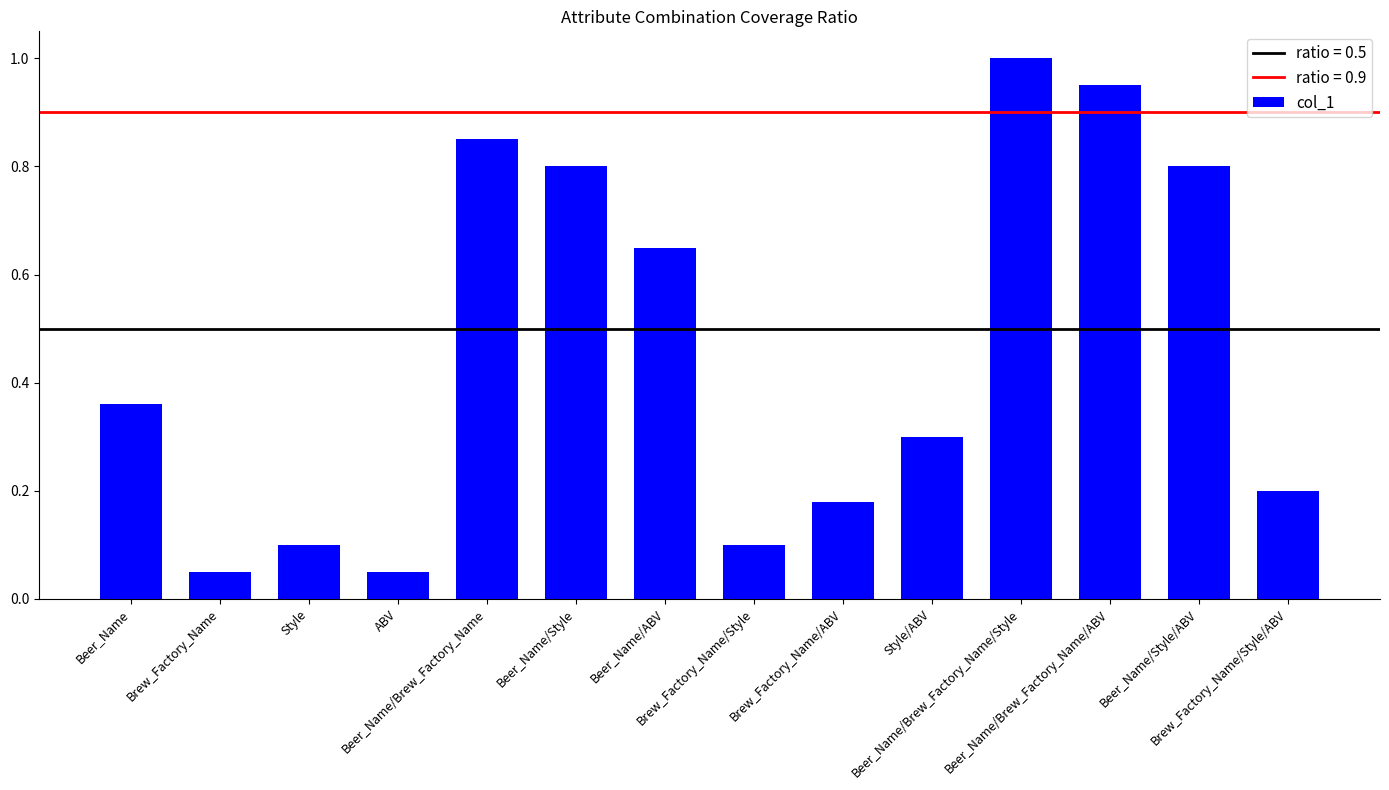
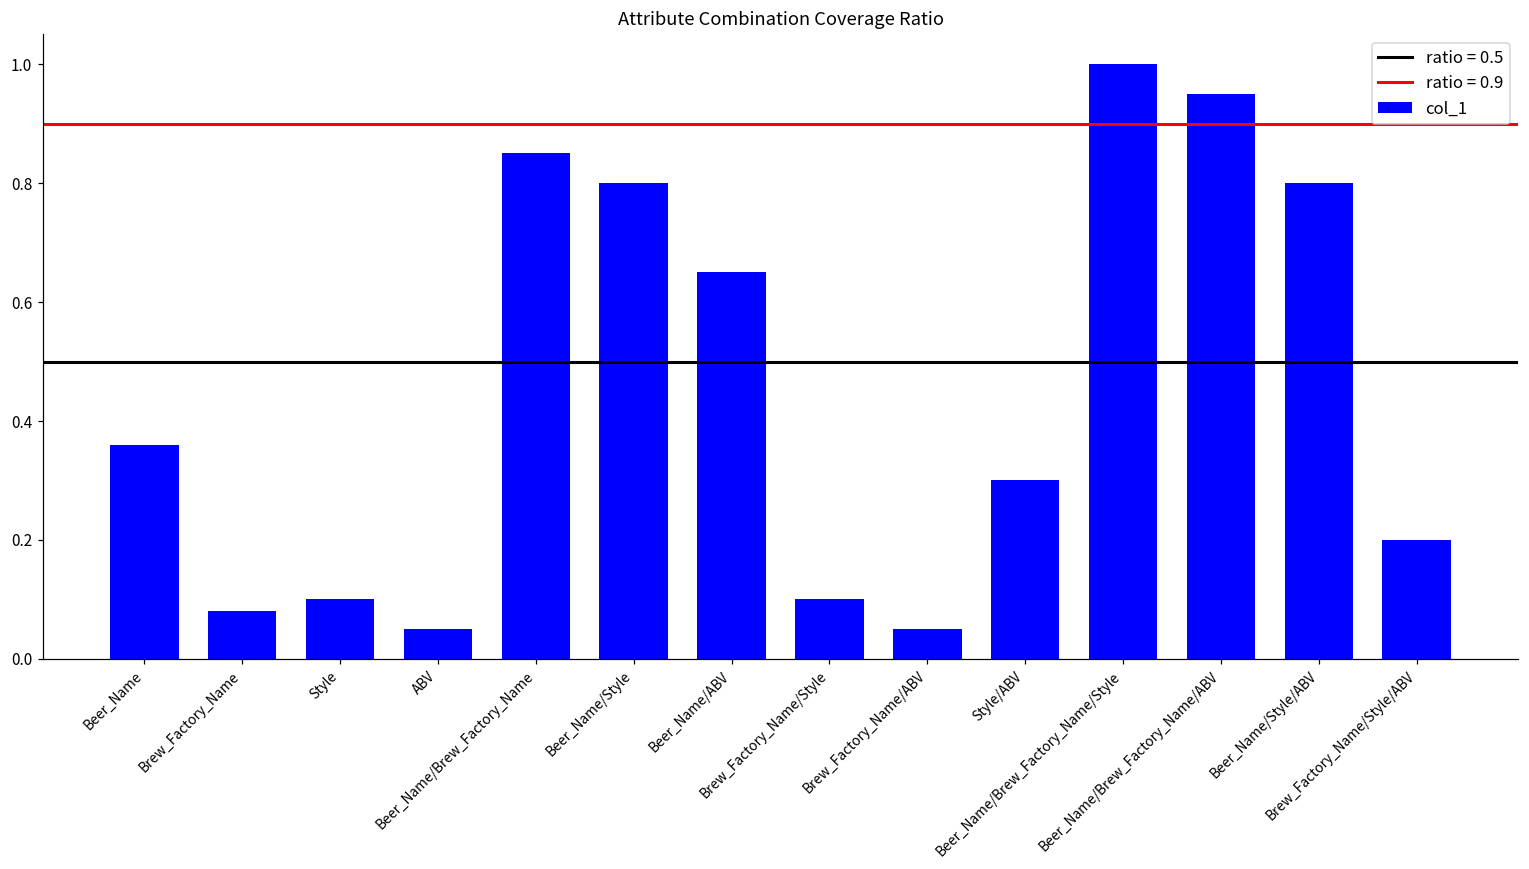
  {
    "Beer_Name": 0.36,
-   "Brew_Factory_Name": 0.05,
+   "Brew_Factory_Name": 0.08,
    "Style": 0.10,
    "ABV": 0.05,
    "Beer_Name/Brew_Factory_Name": 0.85,
    "Beer_Name/Style": 0.80,
    "Beer_Name/ABV": 0.65,
    "Brew_Factory_Name/Style": 0.10,
-   "Brew_Factory_Name/ABV": 0.18,
+   "Brew_Factory_Name/ABV": 0.05,
    "Style/ABV": 0.30,
    "Beer_Name/Brew_Factory_Name/Style": 1.00,
    "Beer_Name/Brew_Factory_Name/ABV": 0.95,
    "Beer_Name/Style/ABV": 0.80,
    "Brew_Factory_Name/Style/ABV": 0.20
  }
